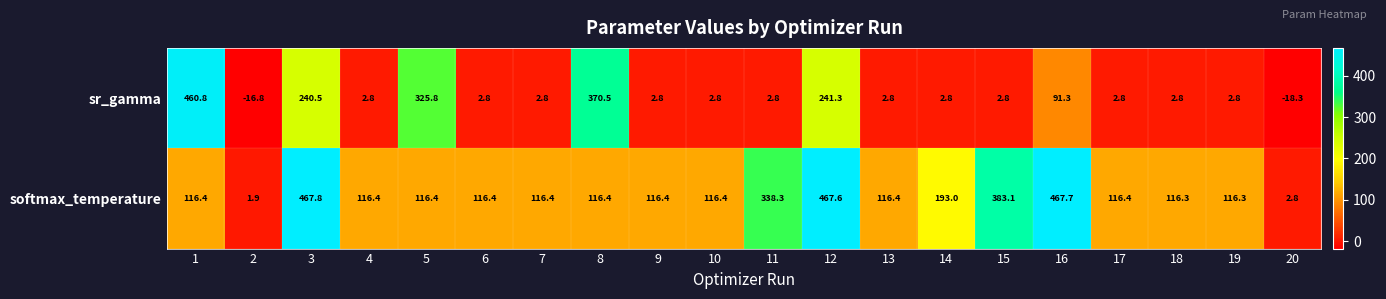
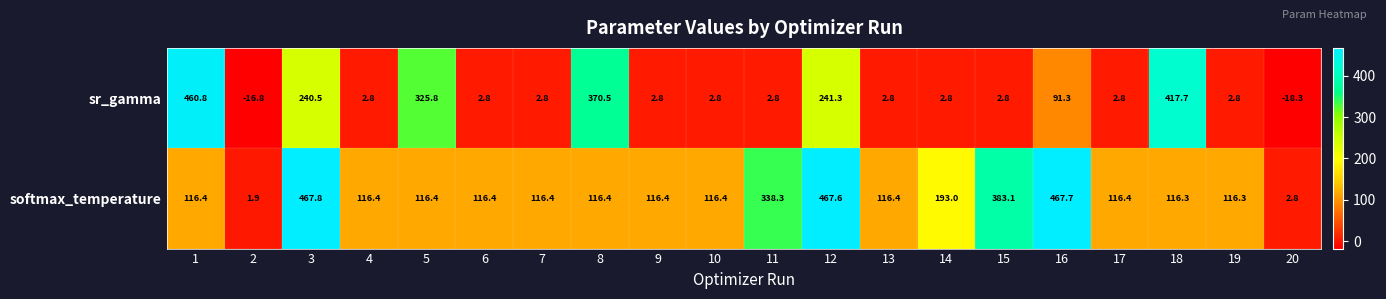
  {
    "sr_gamma": {
      "1": 460.8,
      "2": -16.8,
      "3": 240.5,
      "4": 2.8,
      "5": 325.8,
      "6": 2.8,
      "7": 2.8,
      "8": 370.5,
      "9": 2.8,
      "10": 2.8,
      "11": 2.8,
      "12": 241.3,
      "13": 2.8,
      "14": 2.8,
      "15": 2.8,
      "16": 91.3,
      "17": 2.8,
-     "18": 2.8,
+     "18": 417.7,
      "19": 2.8,
      "20": -18.3
    },
    "softmax_temperature": {
      "1": 116.4,
      "2": 1.9,
      "3": 467.8,
      "4": 116.4,
      "5": 116.4,
      "6": 116.4,
      "7": 116.4,
      "8": 116.4,
      "9": 116.4,
      "10": 116.4,
      "11": 338.3,
      "12": 467.6,
      "13": 116.4,
      "14": 193.0,
      "15": 383.1,
      "16": 467.7,
      "17": 116.4,
      "18": 116.3,
      "19": 116.3,
      "20": 2.8
    }
  }
